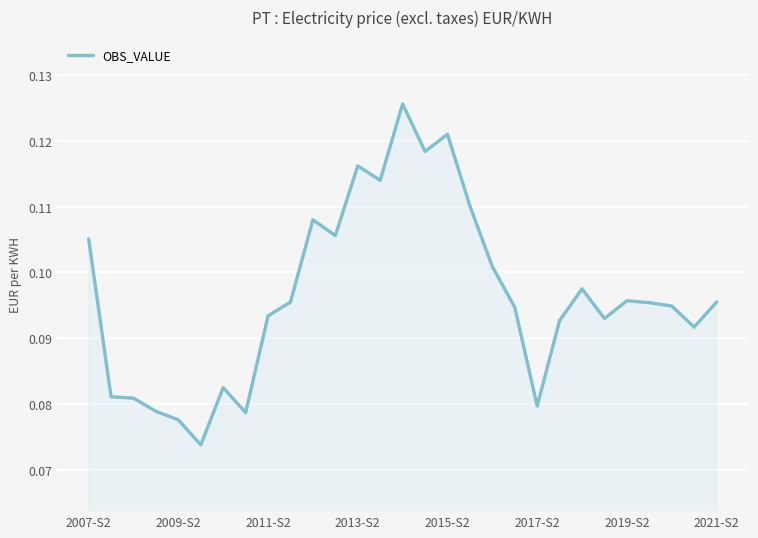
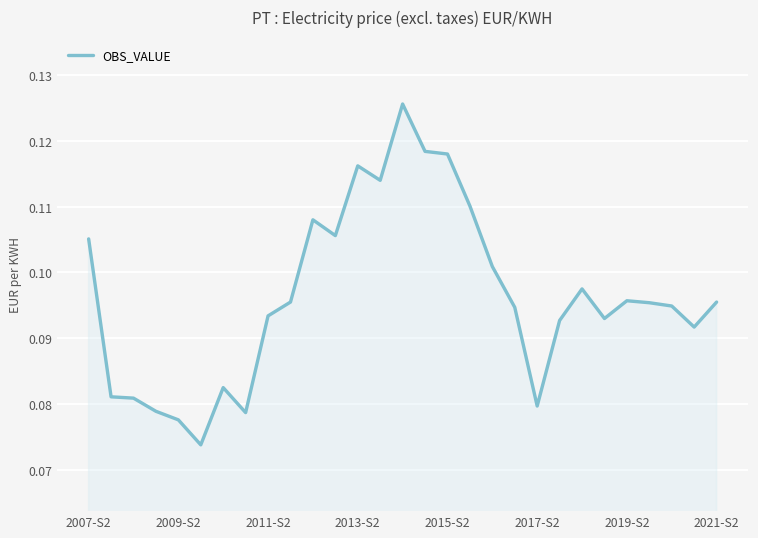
  {
    "2007-S2": 0.105,
    "2009-S2": 0.078,
    "2011-S2": 0.093,
    "2013-S2": 0.116,
-   "2015-S2": 0.121,
+   "2015-S2": 0.118,
    "2017-S2": 0.080,
    "2019-S2": 0.096,
    "2021-S2": 0.096
  }
